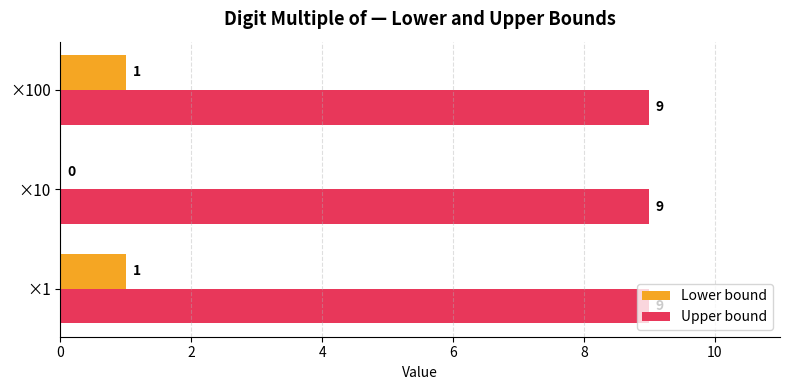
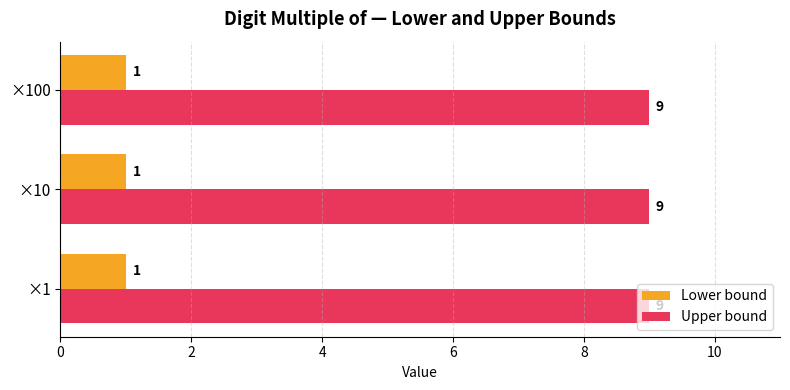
  {
    "Lower bound": {
      "×100": 1,
-     "×10": 0,
+     "×10": 1,
      "×1": 1
    },
    "Upper bound": {
      "×100": 9,
      "×10": 9
    }
  }
